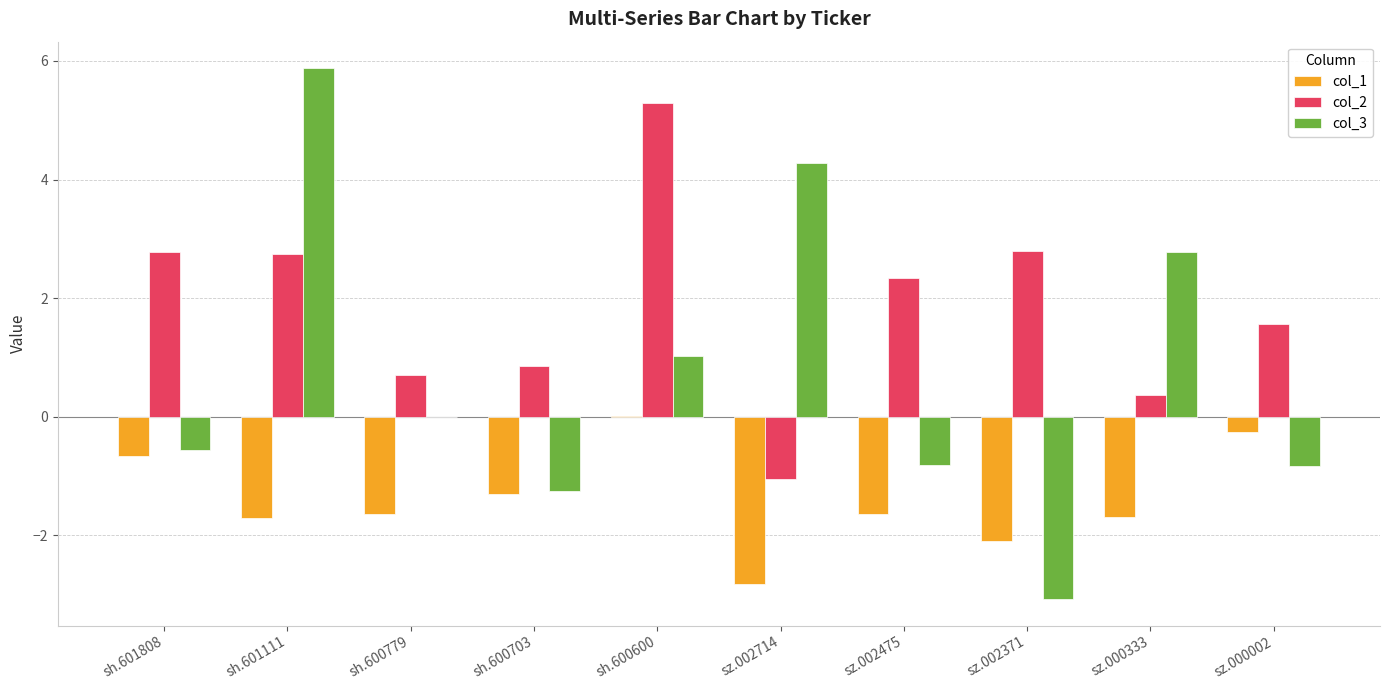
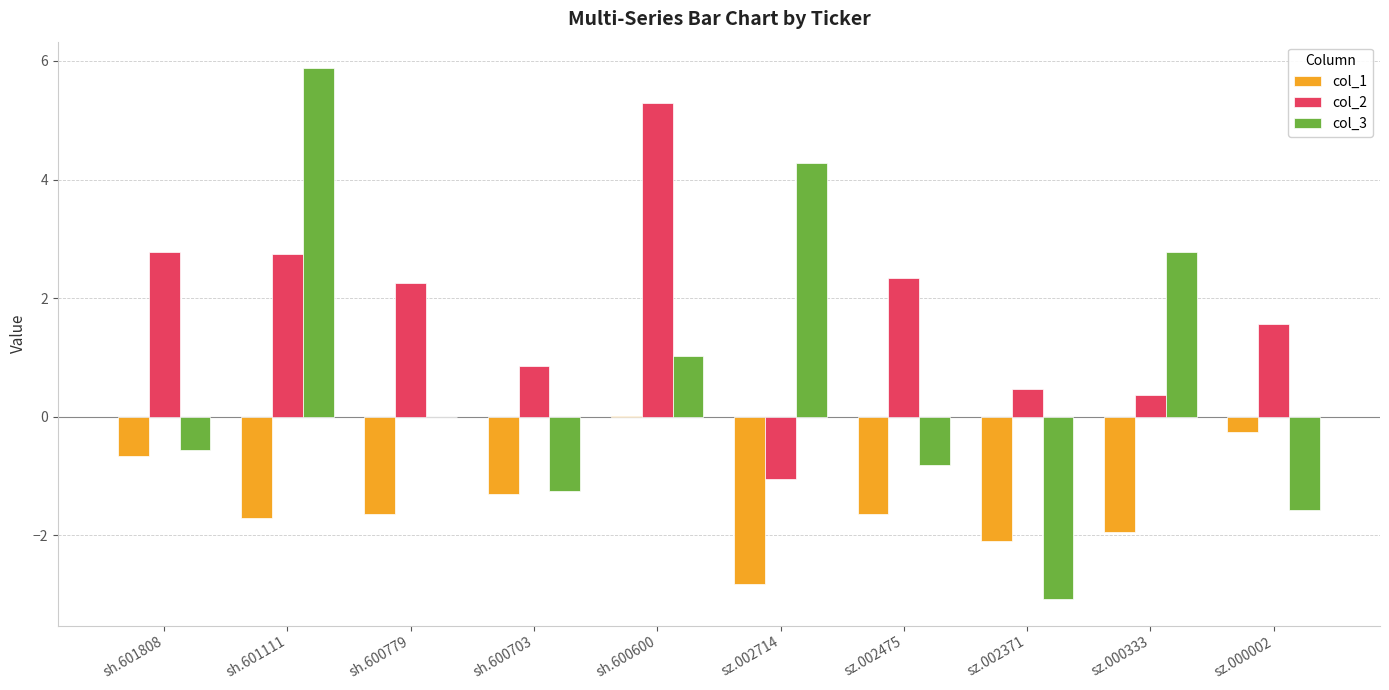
  {
    "col_1": {
      "sh.601808": -0.7,
      "sh.601111": -1.7,
      "sh.600779": -1.6,
      "sh.600703": -1.3,
      "sz.002714": -2.8,
      "sz.002475": -1.6,
      "sz.002371": -2.1,
-     "sz.000333": -1.7,
+     "sz.000333": -1.9,
      "sz.000002": -0.2
    },
    "col_2": {
      "sh.601808": 2.8,
      "sh.601111": 2.7,
-     "sh.600779": 0.7,
+     "sh.600779": 2.3,
      "sh.600703": 0.9,
      "sh.600600": 5.3,
      "sz.002714": -1.0,
      "sz.002475": 2.3,
-     "sz.002371": 2.8,
+     "sz.002371": 0.5,
      "sz.000333": 0.4,
      "sz.000002": 1.6
    },
    "col_3": {
      "sh.601808": -0.6,
      "sh.601111": 5.9,
      "sh.600779": 0.0,
      "sh.600703": -1.2,
      "sh.600600": 1.0,
      "sz.002714": 4.3,
      "sz.002475": -0.8,
      "sz.002371": -3.1,
      "sz.000333": 2.8,
-     "sz.000002": -0.8
+     "sz.000002": -1.6
    }
  }
